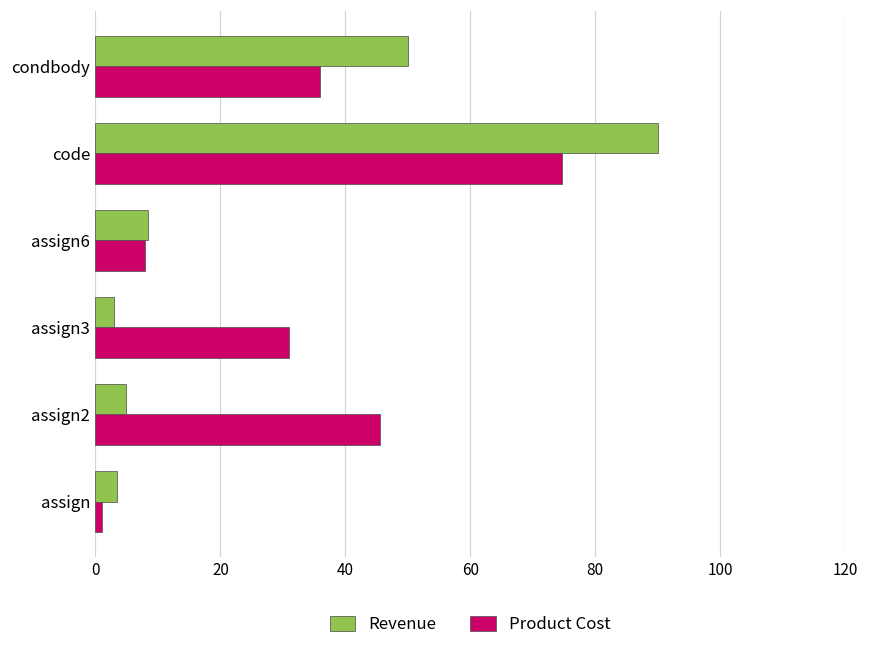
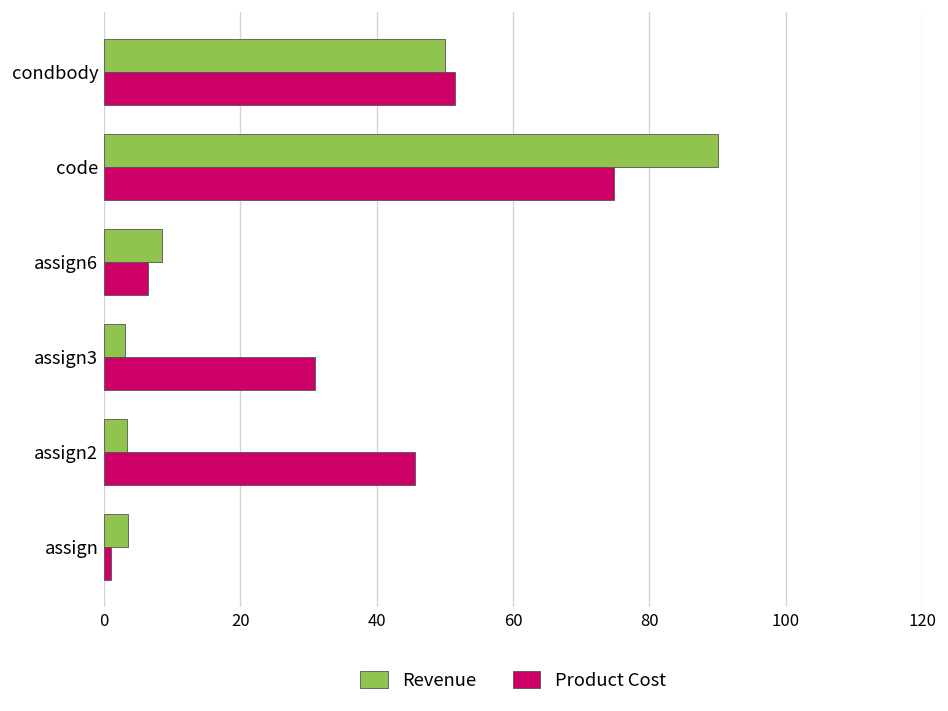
  {
    "Revenue": {
      "condbody": 50,
      "code": 90,
      "assign6": 8,
      "assign3": 3,
-     "assign2": 5,
+     "assign2": 3,
      "assign": 3
    },
    "Product Cost": {
-     "condbody": 36,
+     "condbody": 52,
      "code": 75,
-     "assign6": 8,
+     "assign6": 6,
      "assign3": 31,
      "assign2": 46,
      "assign": 1
    }
  }
